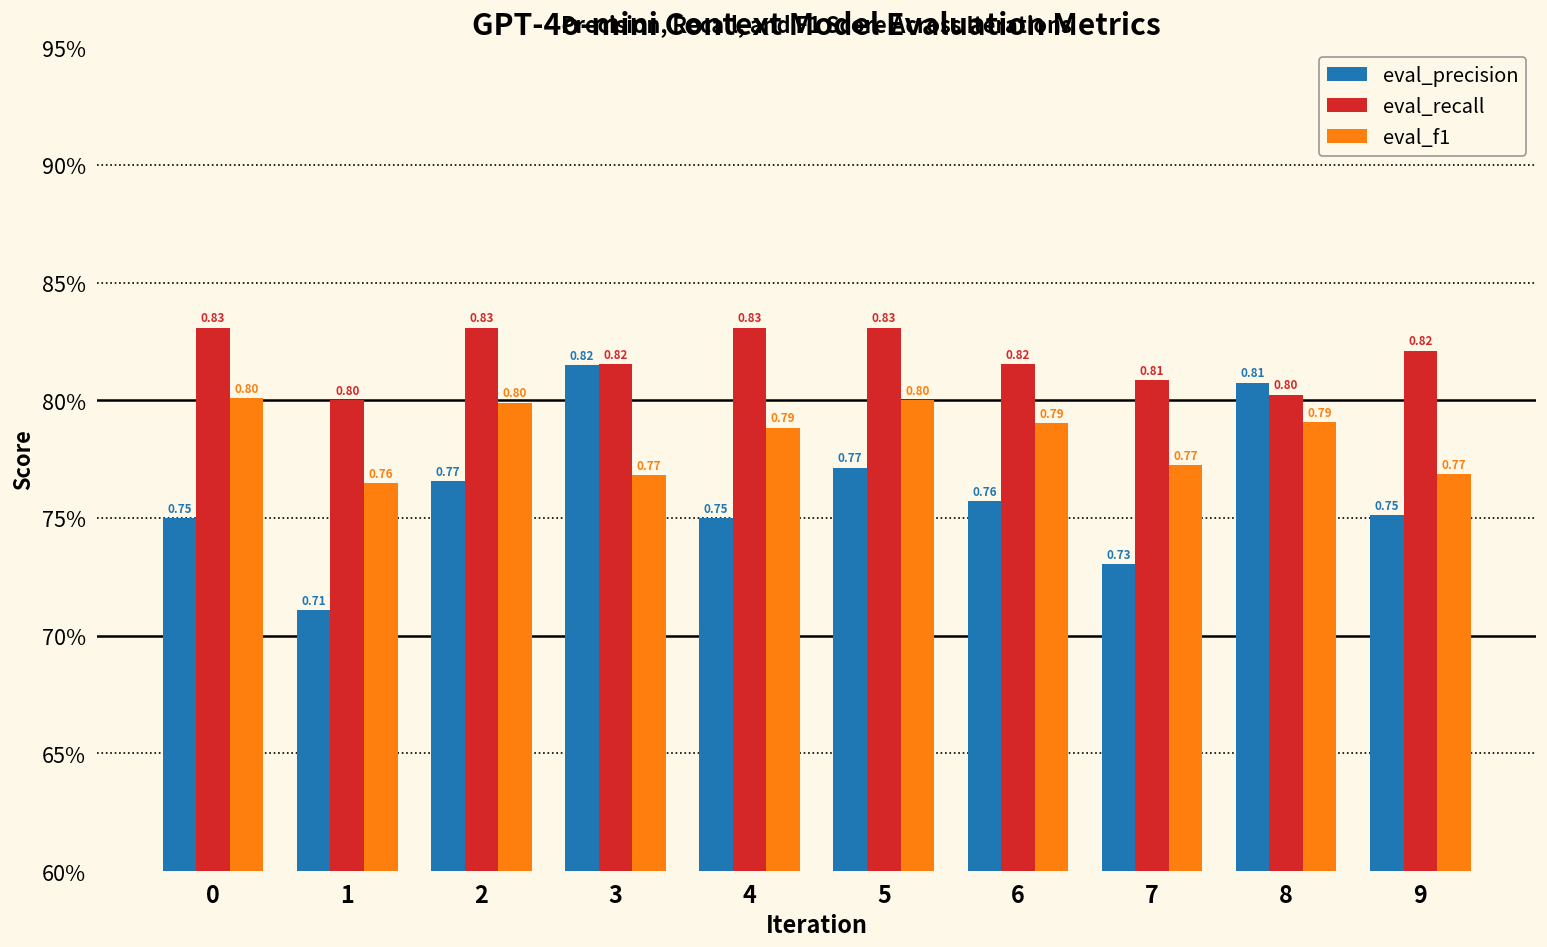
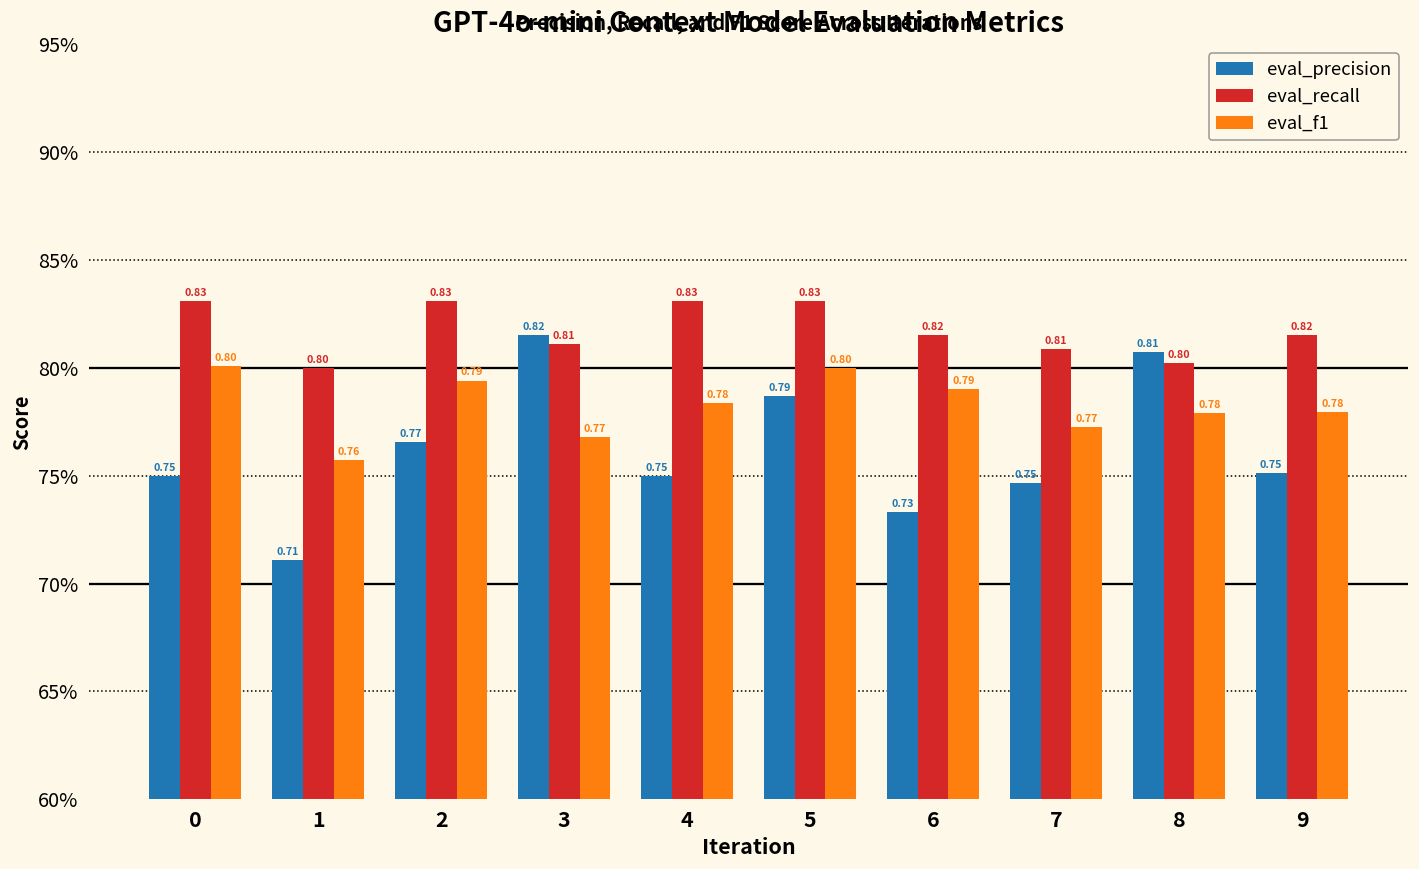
  {
    "eval_precision": {
      "0": "0.75",
      "1": "0.71",
      "2": "0.77",
      "3": "0.82",
      "4": "0.75",
-     "5": "0.77",
-     "6": "0.76",
-     "7": "0.73",
+     "5": "0.79",
+     "6": "0.73",
+     "7": "0.75",
      "8": "0.81",
      "9": "0.75"
    },
    "eval_recall": {
      "0": "0.83",
      "1": "0.80",
      "2": "0.83",
-     "3": "0.82",
+     "3": "0.81",
      "4": "0.83",
      "5": "0.83",
      "6": "0.82",
      "7": "0.81",
      "8": "0.80",
-     "9": "82.1%"
+     "9": "81.5%"
    },
    "eval_f1": {
      "0": "0.80",
-     "1": "76.5%",
-     "2": "0.80",
+     "1": "75.7%",
+     "2": "0.79",
      "3": "0.77",
-     "4": "0.79",
+     "4": "0.78",
      "5": "0.80",
      "6": "0.79",
      "7": "0.77",
-     "8": "0.79",
-     "9": "0.77"
+     "8": "0.78",
+     "9": "0.78"
    }
  }
